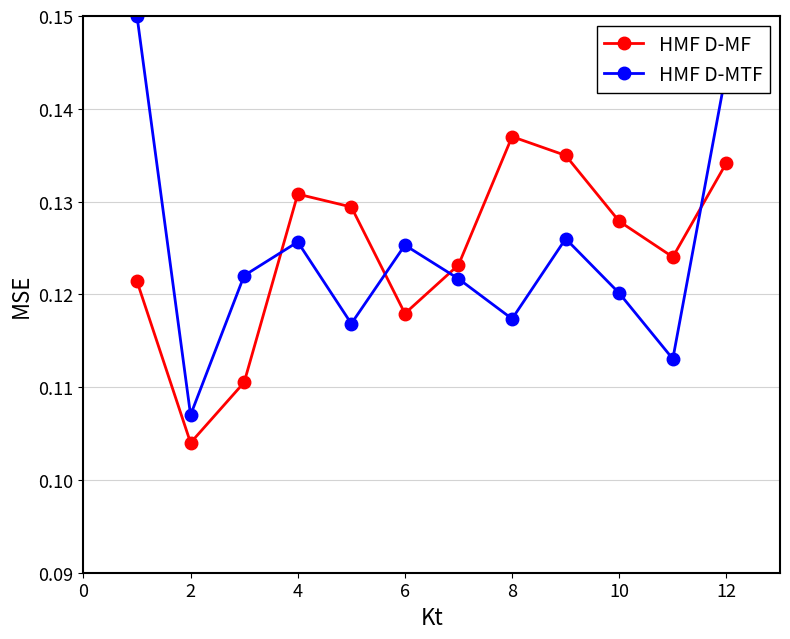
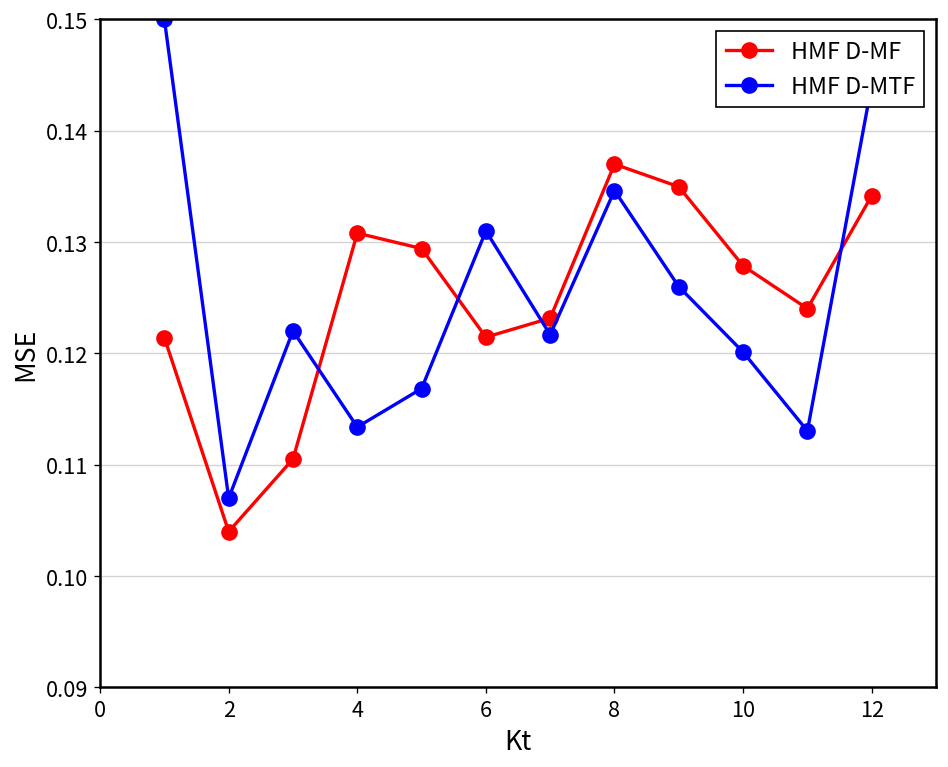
  {
    "HMF D-MF": {
      "2": 0.104,
      "4": 0.131,
-     "6": 0.118,
+     "6": 0.121,
      "8": 0.137,
      "10": 0.128,
      "12": 0.134
    },
    "HMF D-MTF": {
      "2": 0.107,
-     "4": 0.126,
-     "6": 0.125,
-     "8": 0.117,
+     "4": 0.113,
+     "6": 0.131,
+     "8": 0.135,
      "10": 0.120
    }
  }
